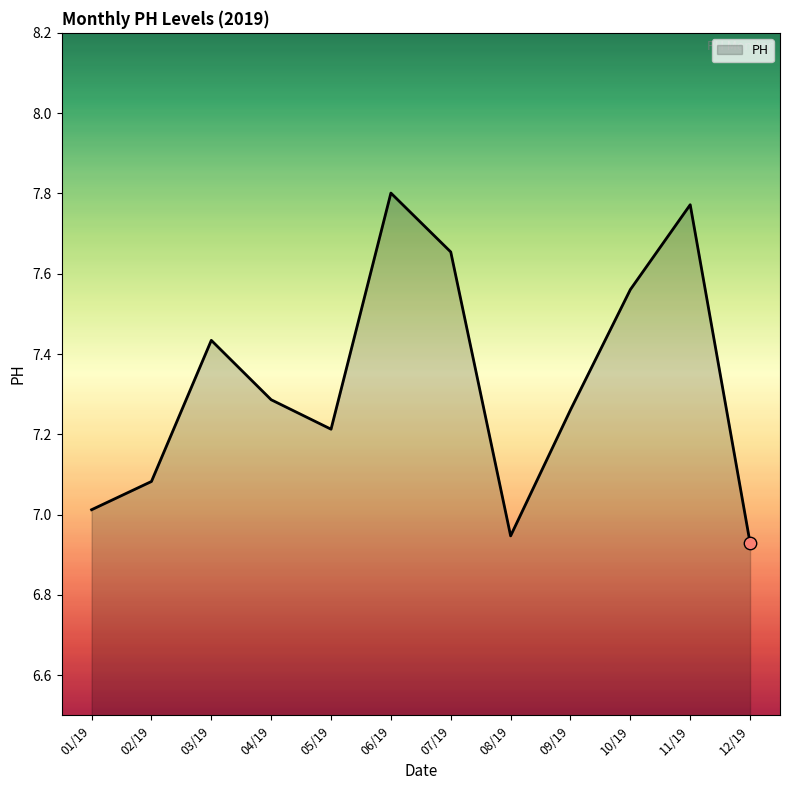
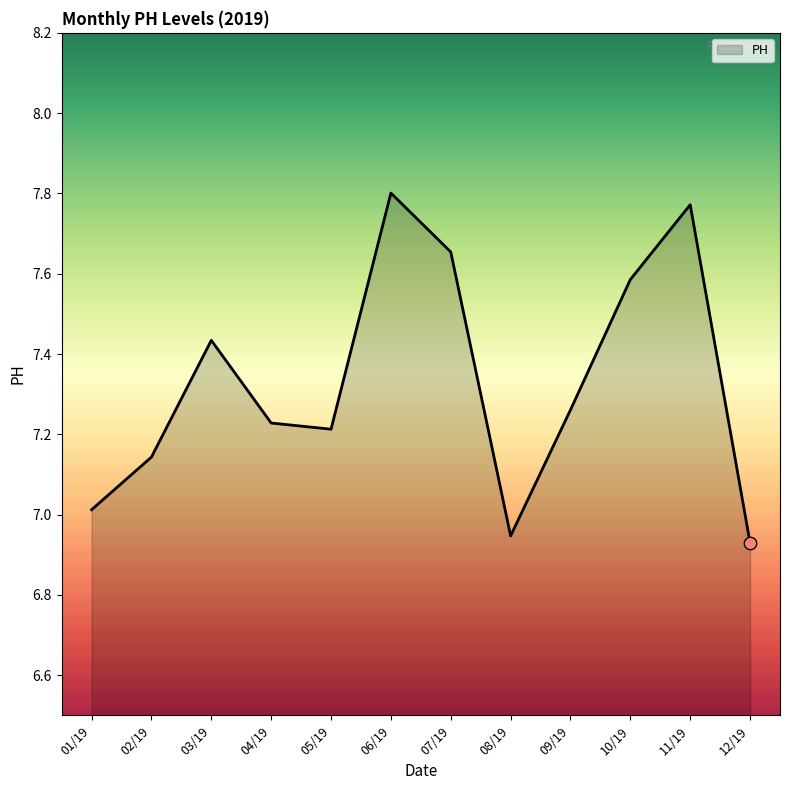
  {
    "PH": {
      "01/19": 7.01,
-     "02/19": 7.08,
+     "02/19": 7.14,
      "03/19": 7.43,
-     "04/19": 7.29,
+     "04/19": 7.23,
      "05/19": 7.21,
      "06/19": 7.80,
      "07/19": 7.65,
      "08/19": 6.95,
      "09/19": 7.26,
-     "10/19": 7.56,
+     "10/19": 7.59,
      "11/19": 7.77
    }
  }
